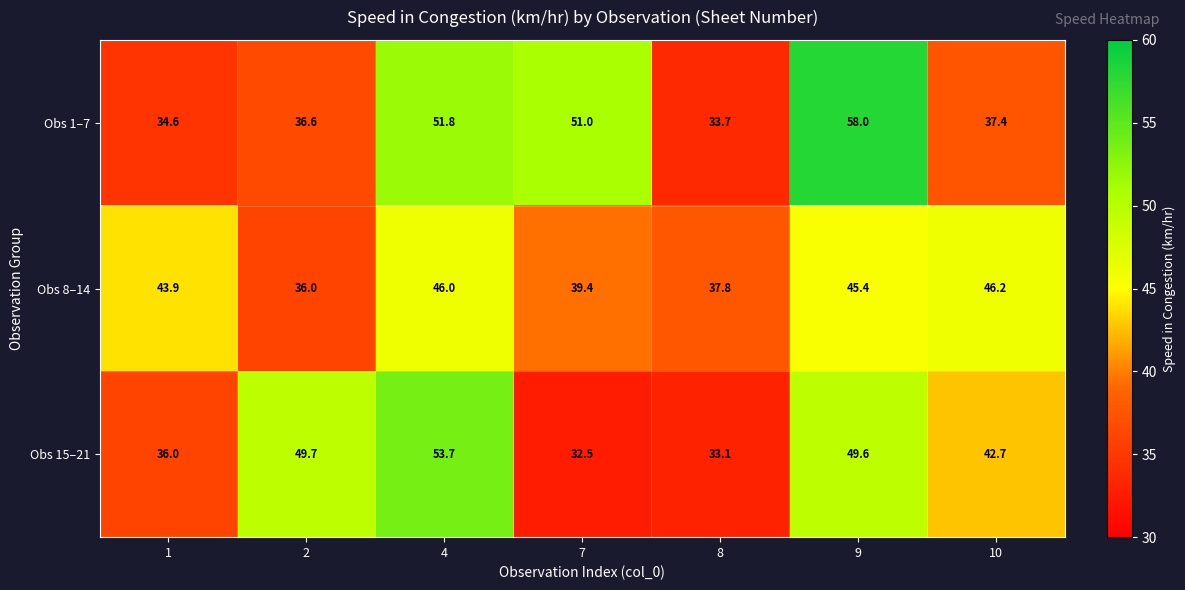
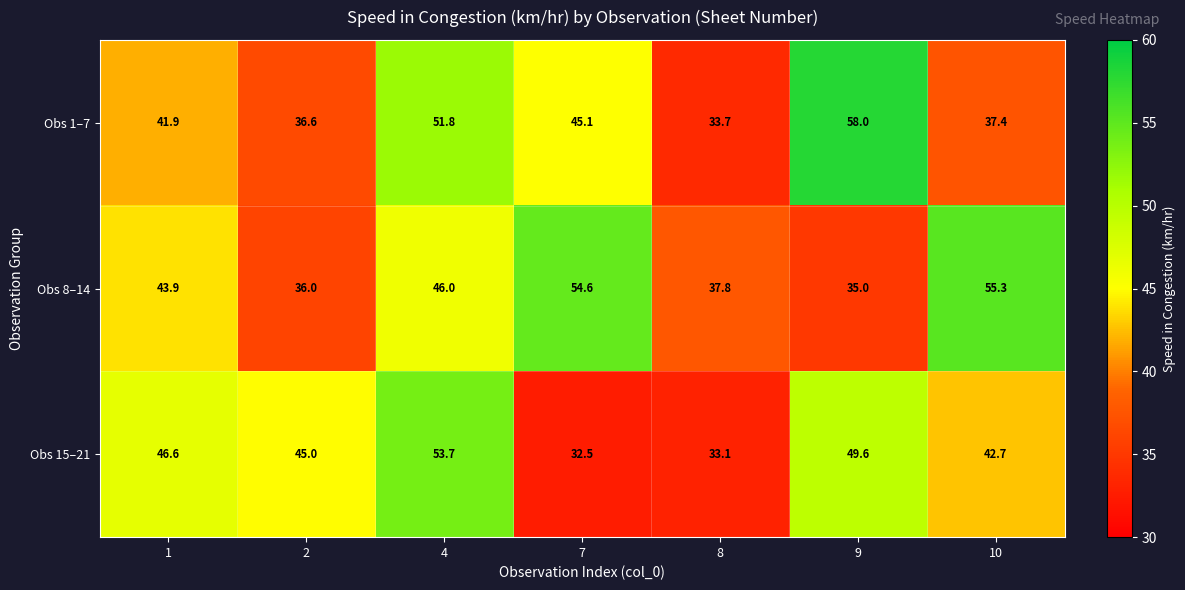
  {
    "Obs 1–7": {
-     "1": 34.6,
+     "1": 41.9,
      "2": 36.6,
      "4": 51.8,
-     "7": 51.0,
+     "7": 45.1,
      "8": 33.7,
      "9": 58.0,
      "10": 37.4
    },
    "Obs 8–14": {
      "1": 43.9,
      "2": 36.0,
      "4": 46.0,
-     "7": 39.4,
+     "7": 54.6,
      "8": 37.8,
-     "9": 45.4,
-     "10": 46.2
+     "9": 35.0,
+     "10": 55.3
    },
    "Obs 15–21": {
-     "1": 36.0,
-     "2": 49.7,
+     "1": 46.6,
+     "2": 45.0,
      "4": 53.7,
      "7": 32.5,
      "8": 33.1,
      "9": 49.6,
      "10": 42.7
    }
  }
